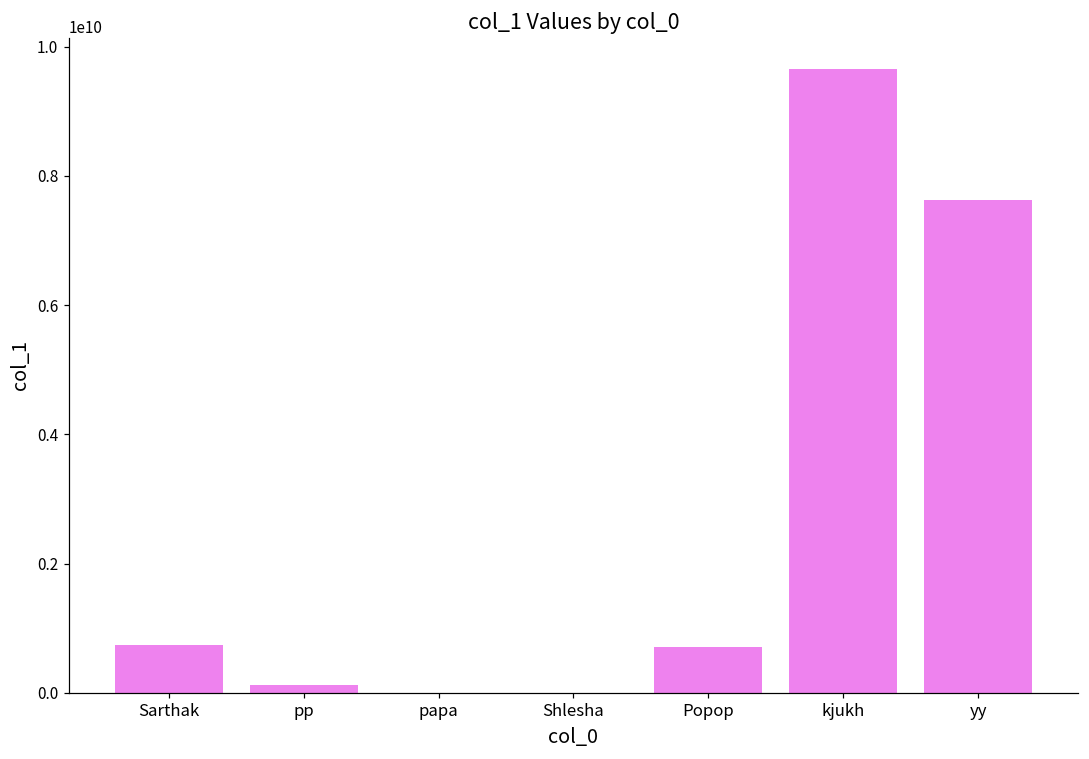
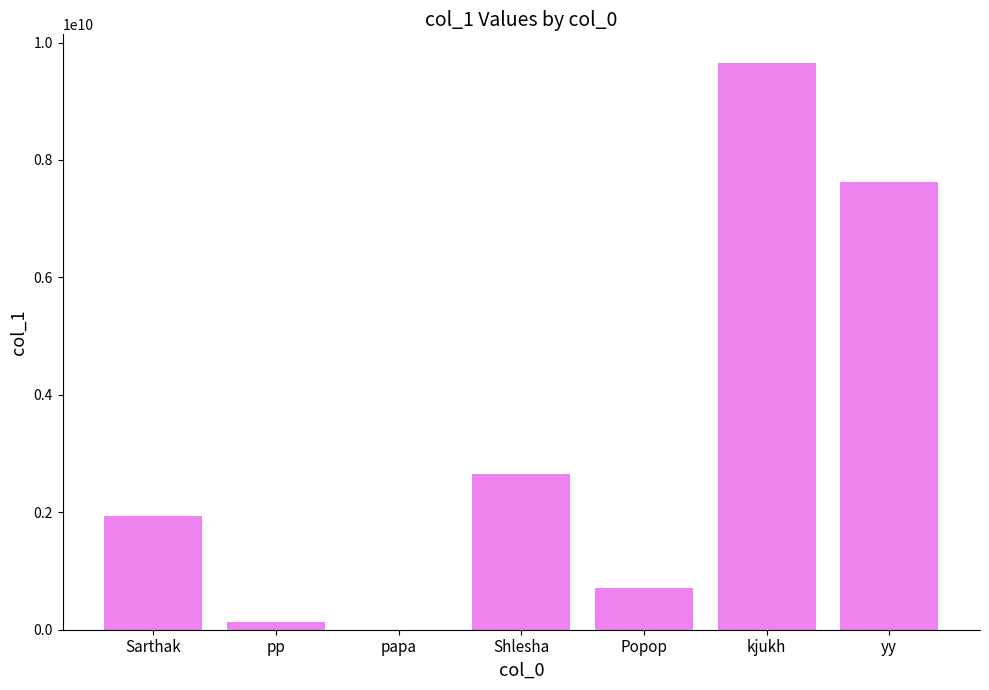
  {
-   "Sarthak": 700000000,
+   "Sarthak": 1900000000,
    "pp": 100000000,
-   "Shlesha": 0,
+   "Shlesha": 2700000000,
    "Popop": 700000000,
    "kjukh": 9700000000,
    "yy": 7600000000
  }
